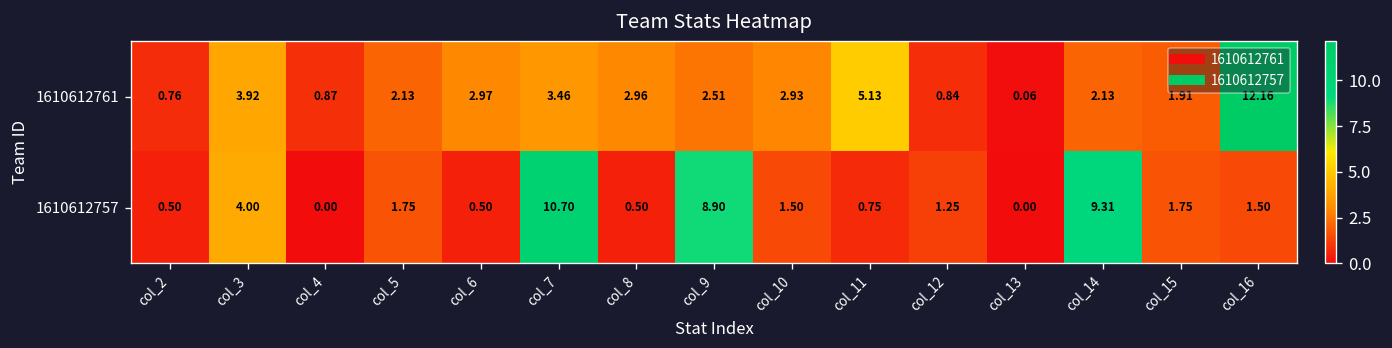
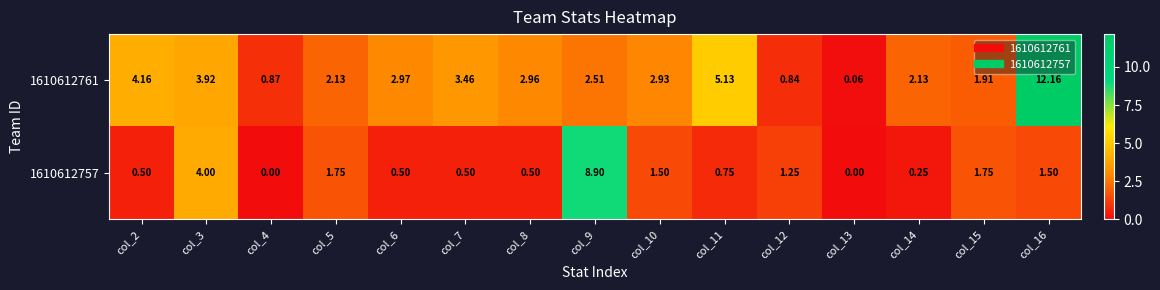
  {
    "1610612761": {
-     "col_2": 0.76,
+     "col_2": 4.16,
      "col_3": 3.92,
      "col_4": 0.87,
      "col_5": 2.13,
      "col_6": 2.97,
      "col_7": 3.46,
      "col_8": 2.96,
      "col_9": 2.51,
      "col_10": 2.93,
      "col_11": 5.13,
      "col_12": 0.84,
      "col_13": 0.06,
      "col_14": 2.13,
      "col_15": 1.91,
      "col_16": 12.16
    },
    "1610612757": {
      "col_2": 0.50,
      "col_3": 4.00,
      "col_4": 0.00,
      "col_5": 1.75,
      "col_6": 0.50,
-     "col_7": 10.70,
+     "col_7": 0.50,
      "col_8": 0.50,
      "col_9": 8.90,
      "col_10": 1.50,
      "col_11": 0.75,
      "col_12": 1.25,
      "col_13": 0.00,
-     "col_14": 9.31,
+     "col_14": 0.25,
      "col_15": 1.75,
      "col_16": 1.50
    }
  }
